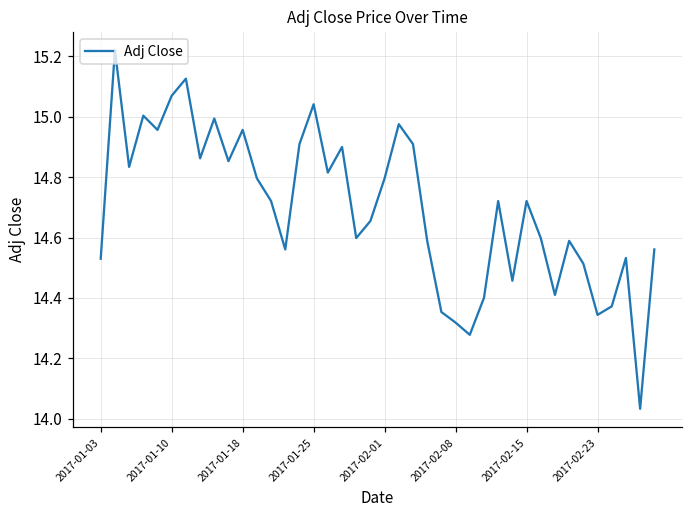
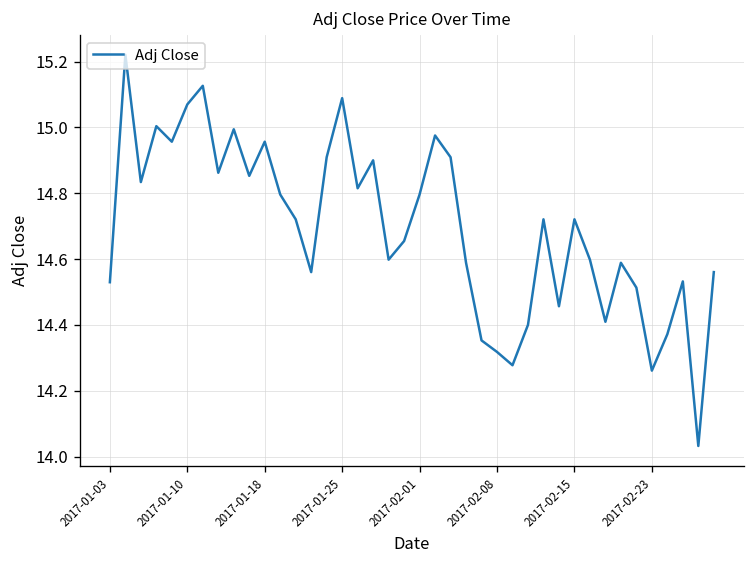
  {
    "2017-01-03": 14.53,
    "2017-01-10": 15.07,
    "2017-01-18": 14.96,
-   "2017-01-25": 15.04,
+   "2017-01-25": 15.09,
    "2017-02-01": 14.80,
    "2017-02-08": 14.32,
    "2017-02-15": 14.72,
-   "2017-02-23": 14.34
+   "2017-02-23": 14.26
  }
